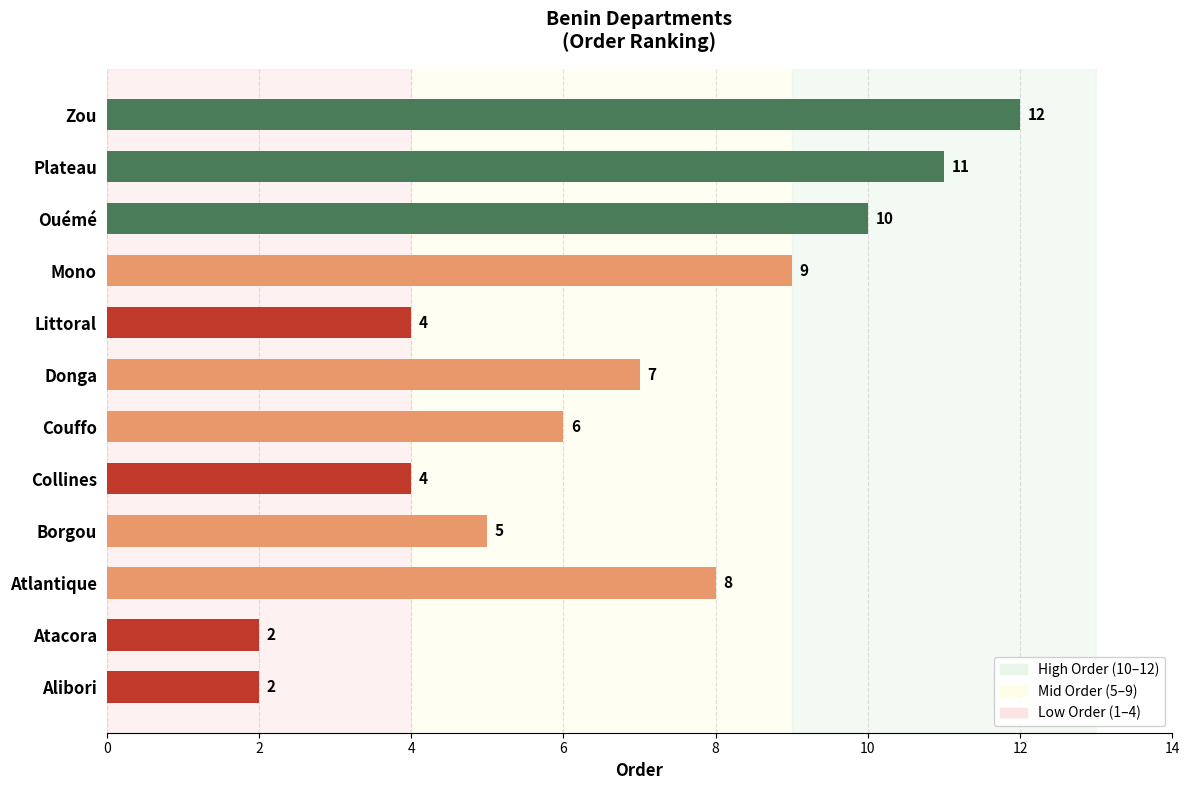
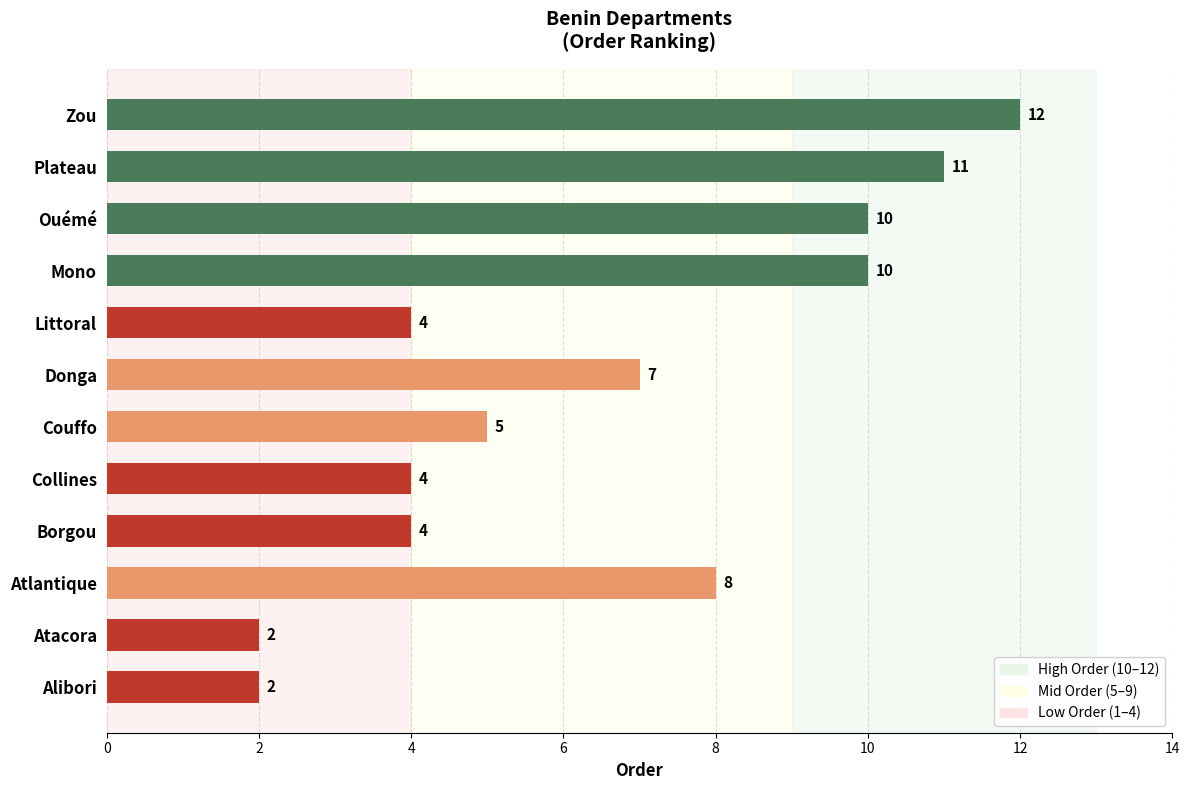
  {
    "Zou": 12,
    "Plateau": 11,
    "Ouémé": 10,
-   "Mono": 9,
+   "Mono": 10,
    "Littoral": 4,
    "Donga": 7,
-   "Couffo": 6,
+   "Couffo": 5,
    "Collines": 4,
-   "Borgou": 5,
+   "Borgou": 4,
    "Atlantique": 8,
    "Atacora": 2,
    "Alibori": 2
  }
